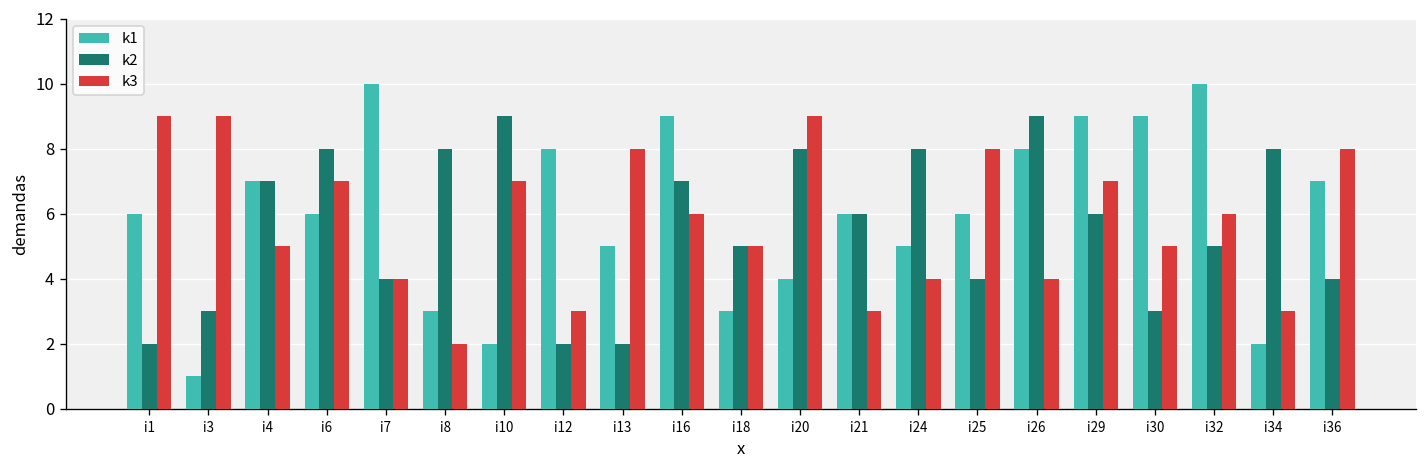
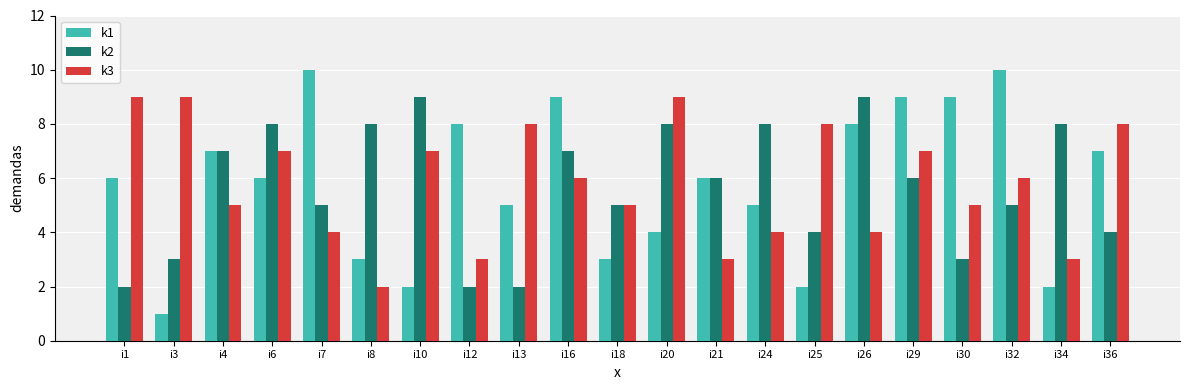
  {
    "k1": {
      "i1": 6,
      "i3": 1,
      "i4": 7,
      "i6": 6,
      "i7": 10,
      "i8": 3,
      "i10": 2,
      "i12": 8,
      "i13": 5,
      "i16": 9,
      "i18": 3,
      "i20": 4,
      "i21": 6,
      "i24": 5,
-     "i25": 6,
+     "i25": 2,
      "i26": 8,
      "i29": 9,
      "i30": 9,
      "i32": 10,
      "i34": 2,
      "i36": 7
    },
    "k2": {
      "i1": 2,
      "i3": 3,
      "i4": 7,
      "i6": 8,
-     "i7": 4,
+     "i7": 5,
      "i8": 8,
      "i10": 9,
      "i12": 2,
      "i13": 2,
      "i16": 7,
      "i18": 5,
      "i20": 8,
      "i21": 6,
      "i24": 8,
      "i25": 4,
      "i26": 9,
      "i29": 6,
      "i30": 3,
      "i32": 5,
      "i34": 8,
      "i36": 4
    },
    "k3": {
      "i1": 9,
      "i3": 9,
      "i4": 5,
      "i6": 7,
      "i7": 4,
      "i8": 2,
      "i10": 7,
      "i12": 3,
      "i13": 8,
      "i16": 6,
      "i18": 5,
      "i20": 9,
      "i21": 3,
      "i24": 4,
      "i25": 8,
      "i26": 4,
      "i29": 7,
      "i30": 5,
      "i32": 6,
      "i34": 3,
      "i36": 8
    }
  }
